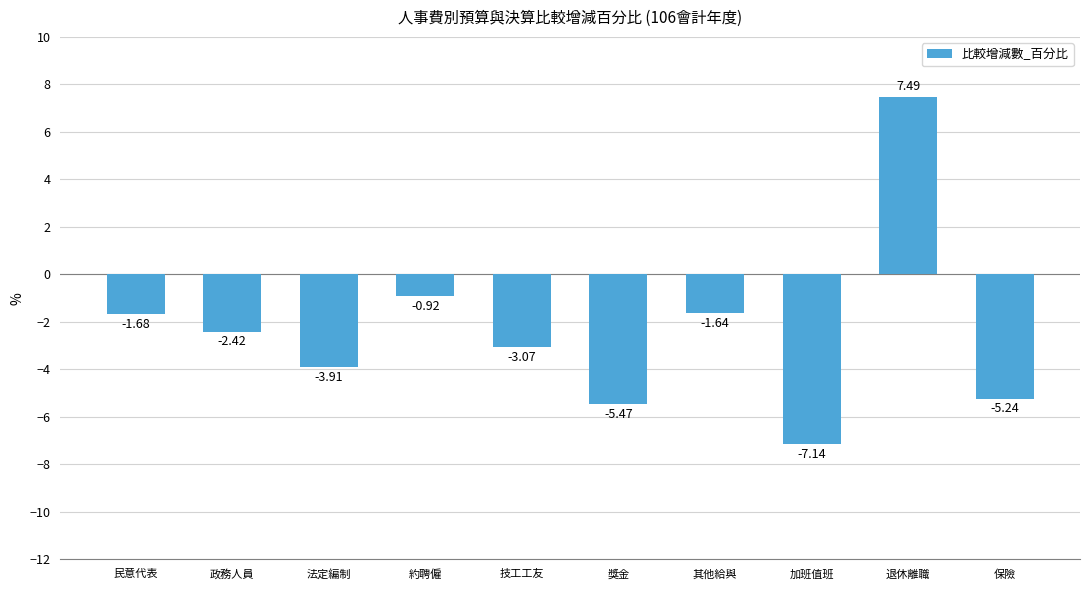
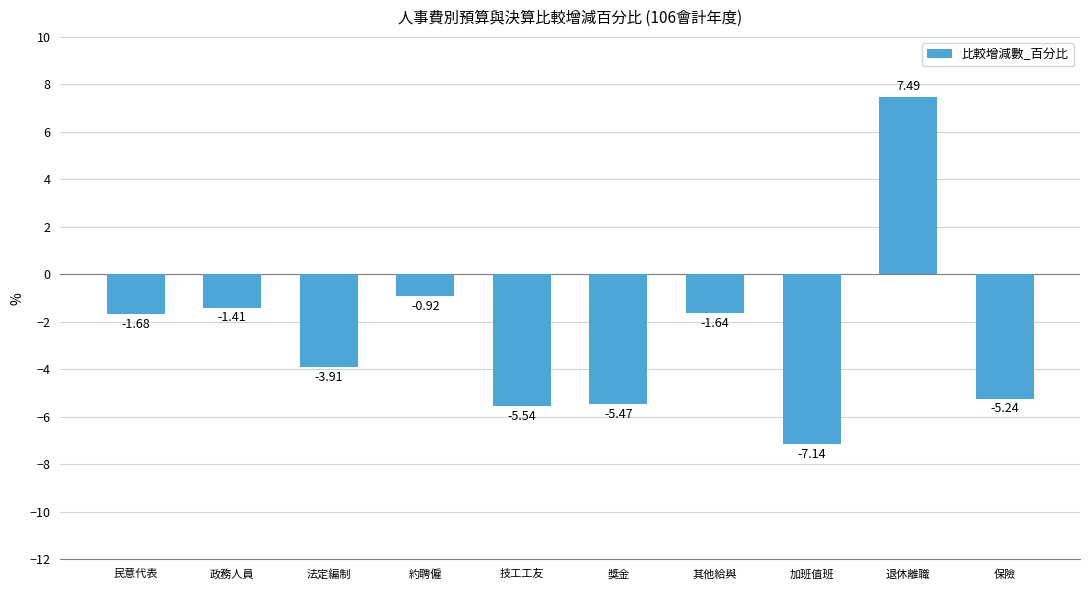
  {
    "民意代表": -1.68,
-   "政務人員": -2.42,
+   "政務人員": -1.41,
    "法定編制": -3.91,
    "約聘僱": -0.92,
-   "技工工友": -3.07,
+   "技工工友": -5.54,
    "獎金": -5.47,
    "其他給與": -1.64,
    "加班值班": -7.14,
    "退休離職": 7.49,
    "保險": -5.24
  }
